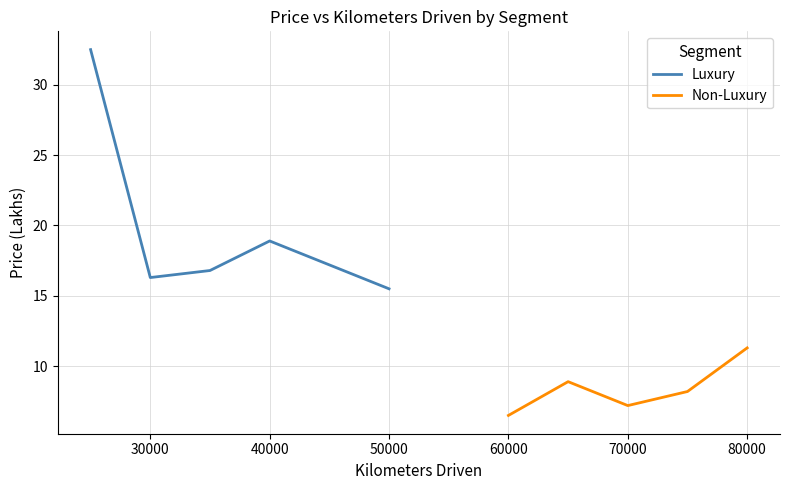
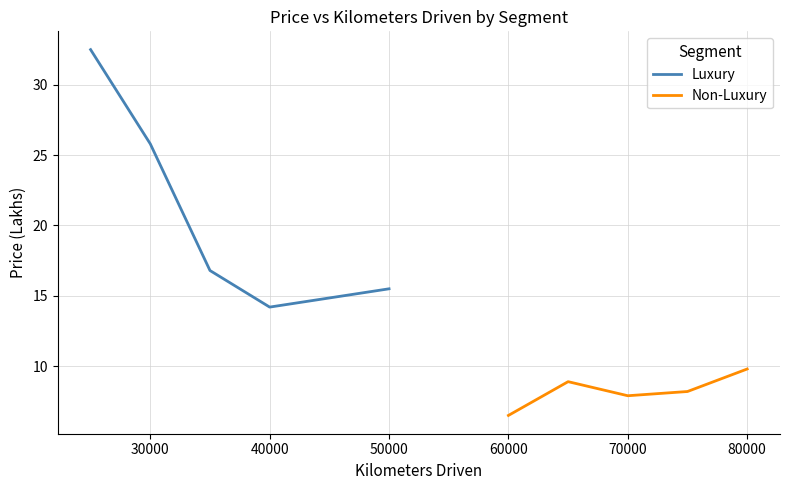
  {
    "Luxury": {
-     "30000": 16.3,
-     "40000": 18.9,
+     "30000": 25.8,
+     "40000": 14.2,
      "50000": 15.5
    },
    "Non-Luxury": {
      "60000": 6.5,
-     "70000": 7.2,
-     "80000": 11.3
+     "70000": 7.9,
+     "80000": 9.8
    }
  }
